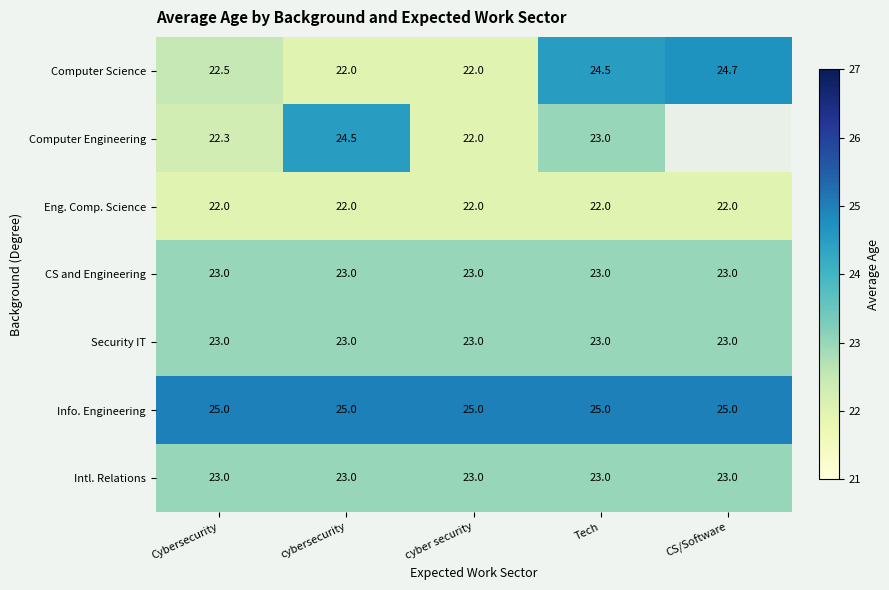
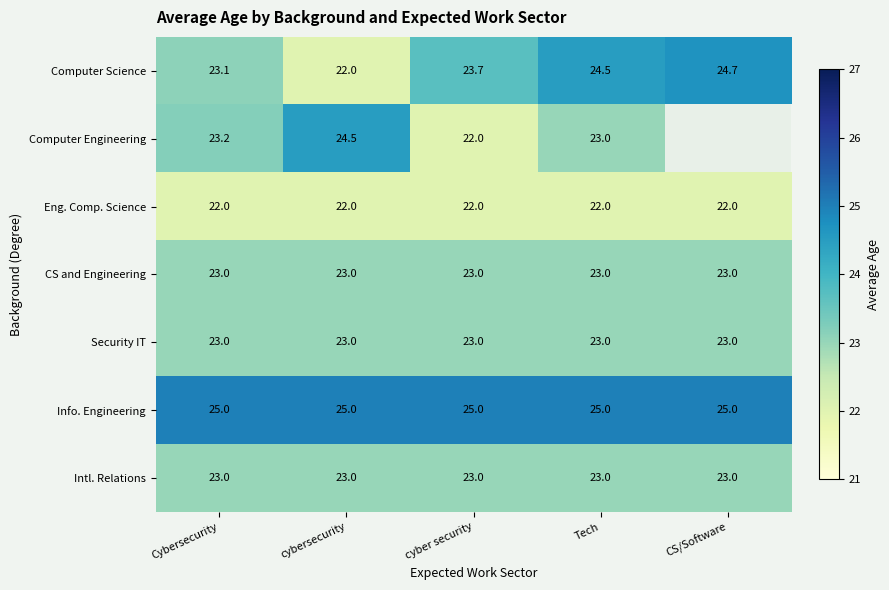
  {
    "Computer Science": {
-     "Cybersecurity": 22.5,
+     "Cybersecurity": 23.1,
      "cybersecurity": 22.0,
-     "cyber security": 22.0,
+     "cyber security": 23.7,
      "Tech": 24.5,
      "CS/Software": 24.7
    },
    "Computer Engineering": {
-     "Cybersecurity": 22.3,
+     "Cybersecurity": 23.2,
      "cybersecurity": 24.5,
      "cyber security": 22.0,
      "Tech": 23.0
    },
    "Eng. Comp. Science": {
      "Cybersecurity": 22.0,
      "cybersecurity": 22.0,
      "cyber security": 22.0,
      "Tech": 22.0,
      "CS/Software": 22.0
    },
    "CS and Engineering": {
      "Cybersecurity": 23.0,
      "cybersecurity": 23.0,
      "cyber security": 23.0,
      "Tech": 23.0,
      "CS/Software": 23.0
    },
    "Security IT": {
      "Cybersecurity": 23.0,
      "cybersecurity": 23.0,
      "cyber security": 23.0,
      "Tech": 23.0,
      "CS/Software": 23.0
    },
    "Info. Engineering": {
      "Cybersecurity": 25.0,
      "cybersecurity": 25.0,
      "cyber security": 25.0,
      "Tech": 25.0,
      "CS/Software": 25.0
    },
    "Intl. Relations": {
      "Cybersecurity": 23.0,
      "cybersecurity": 23.0,
      "cyber security": 23.0,
      "Tech": 23.0,
      "CS/Software": 23.0
    }
  }
